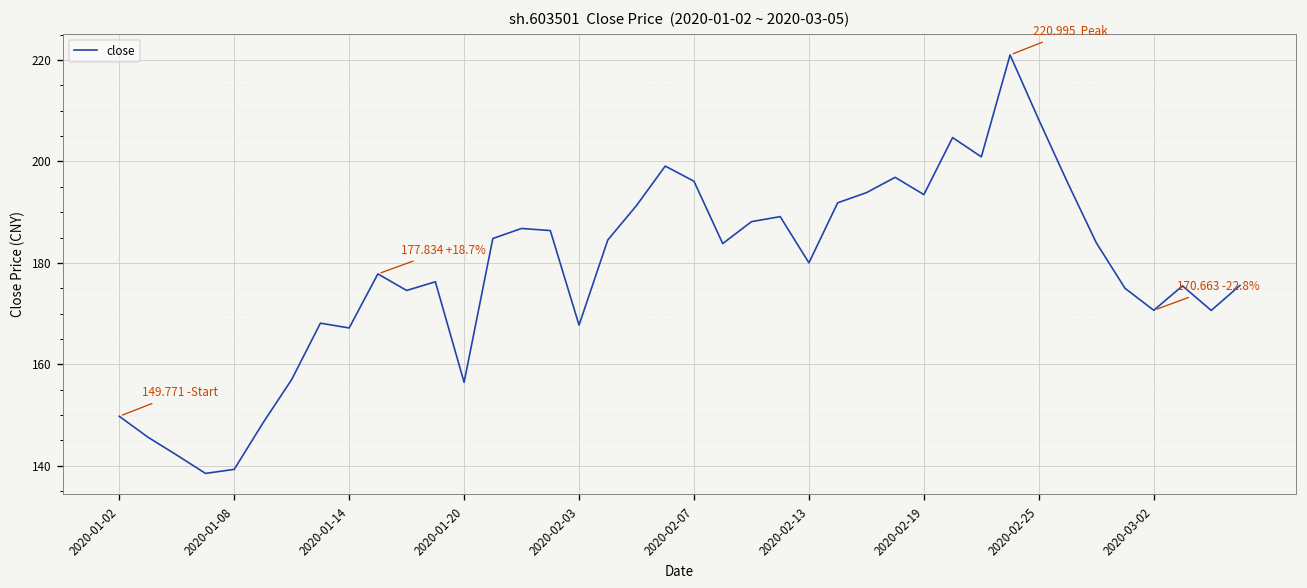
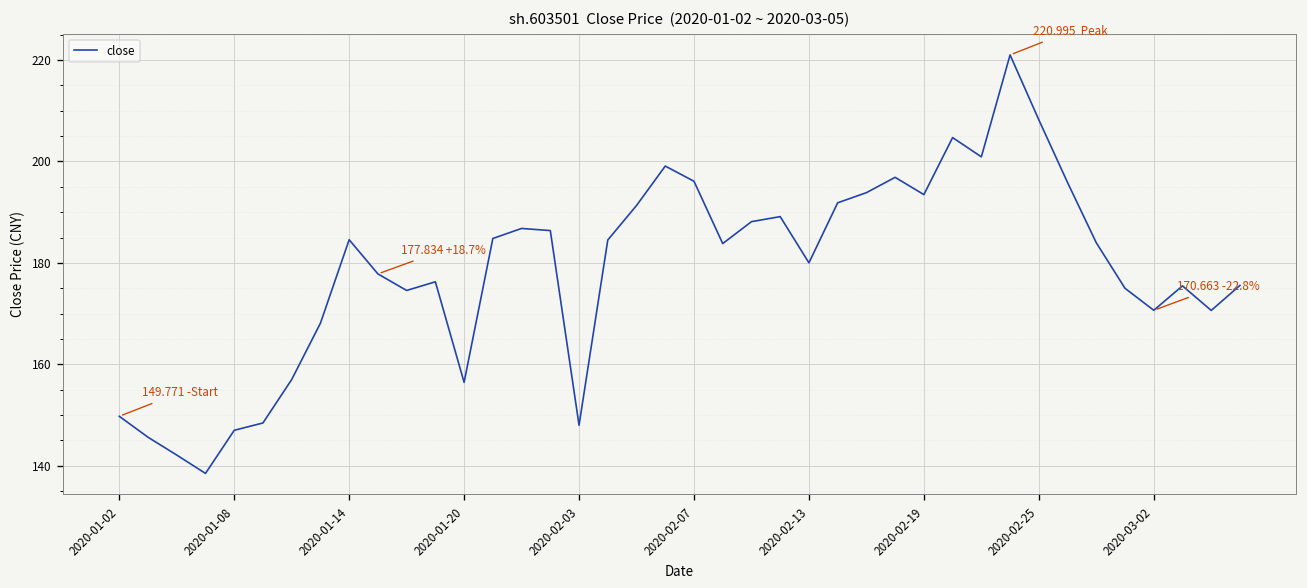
  {
-   "2020-01-08": 139,
-   "2020-01-14": 167,
+   "2020-01-08": 147,
+   "2020-01-14": 185,
    "2020-01-20": 156,
-   "2020-02-03": 168,
+   "2020-02-03": 148,
    "2020-02-07": 196,
    "2020-02-13": 180,
    "2020-02-19": 193,
    "2020-02-25": 208,
    "2020-03-02": 171
  }
